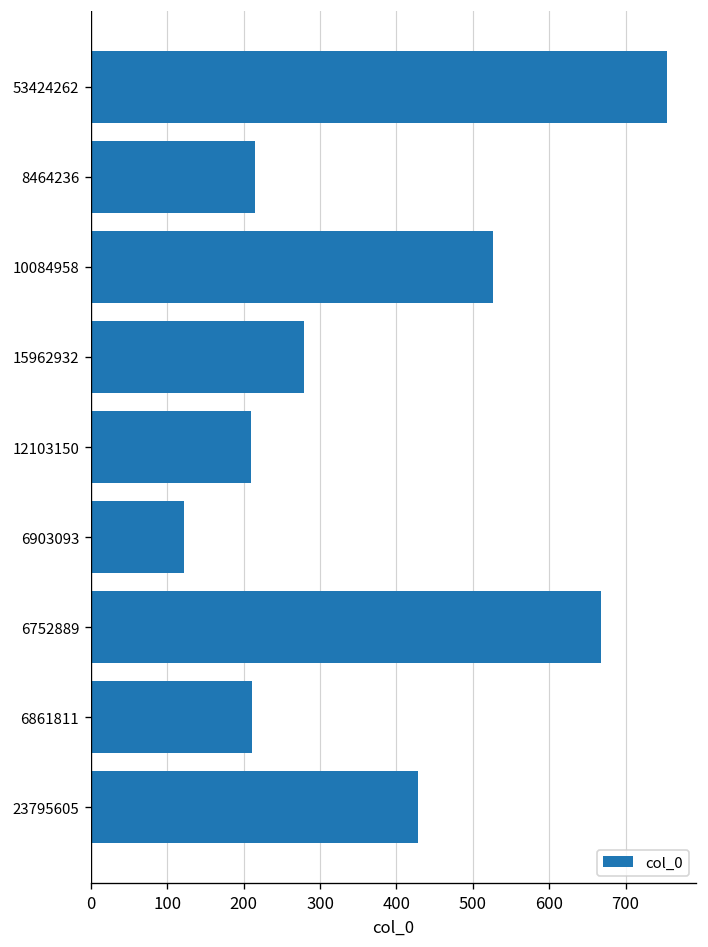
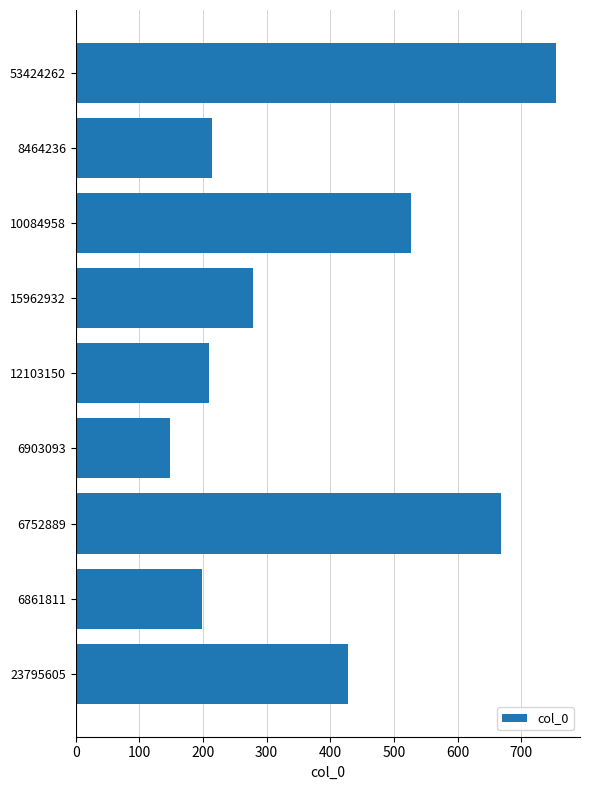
  {
    "53424262": 750,
    "8464236": 210,
    "10084958": 530,
    "15962932": 280,
    "12103150": 210,
-   "6903093": 120,
+   "6903093": 150,
    "6752889": 670,
-   "6861811": 210,
+   "6861811": 200,
    "23795605": 430
  }
